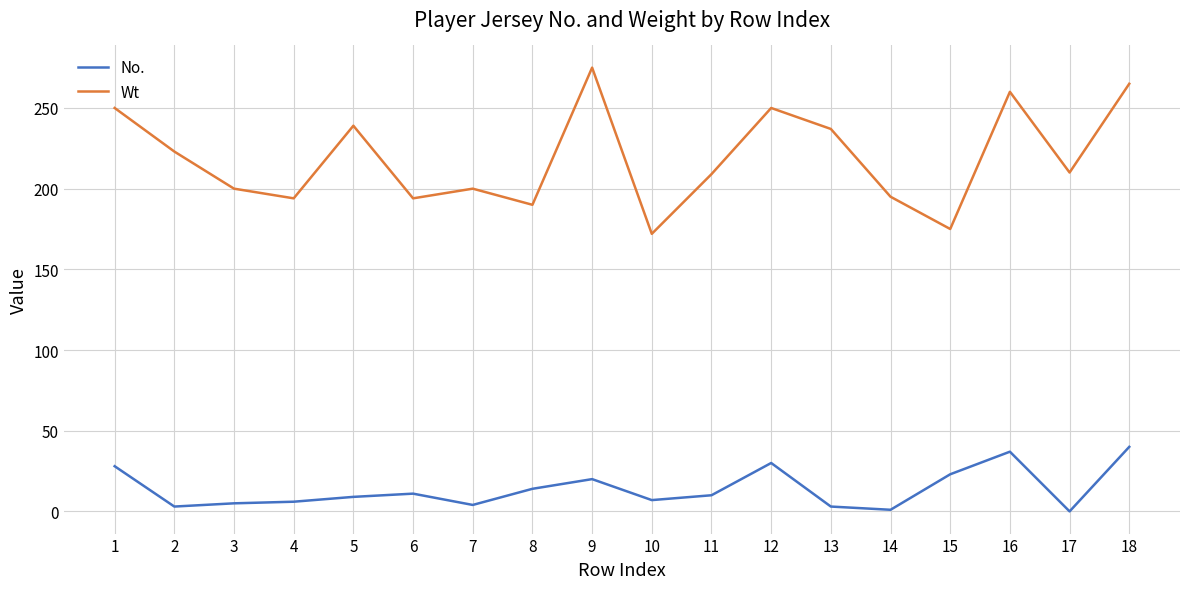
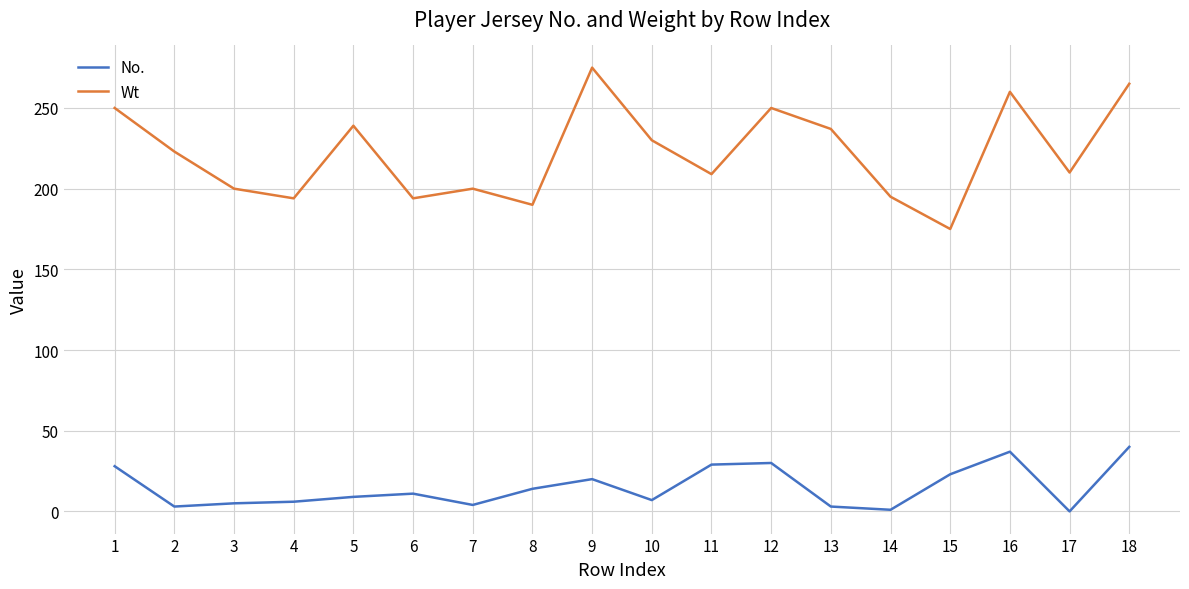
  {
    "No.": {
      "1": 28,
      "2": 3,
      "3": 5,
      "4": 6,
      "5": 9,
      "6": 11,
      "7": 4,
      "8": 14,
      "9": 20,
      "10": 7,
-     "11": 10,
+     "11": 29,
      "12": 30,
      "13": 3,
      "14": 1,
      "15": 23,
      "16": 37,
      "17": 0,
      "18": 40
    },
    "Wt": {
      "1": 250,
      "2": 223,
      "3": 200,
      "4": 194,
      "5": 239,
      "6": 194,
      "7": 200,
      "8": 190,
      "9": 275,
-     "10": 172,
+     "10": 230,
      "11": 209,
      "12": 250,
      "13": 237,
      "14": 195,
      "15": 175,
      "16": 260,
      "17": 210,
      "18": 265
    }
  }
